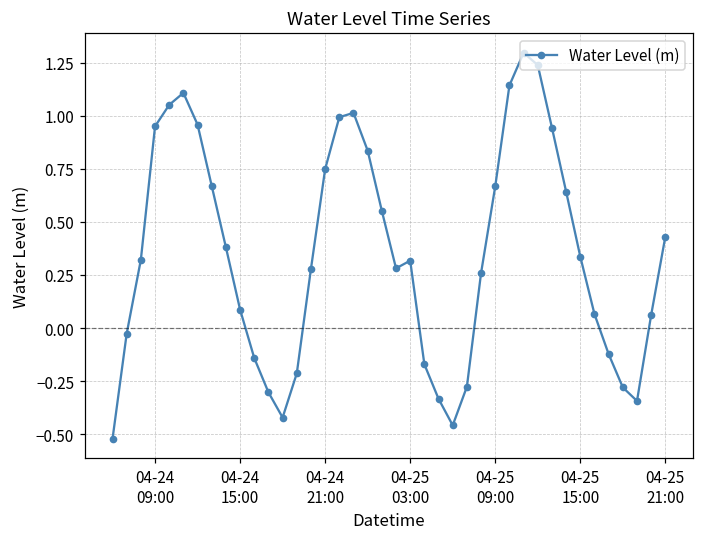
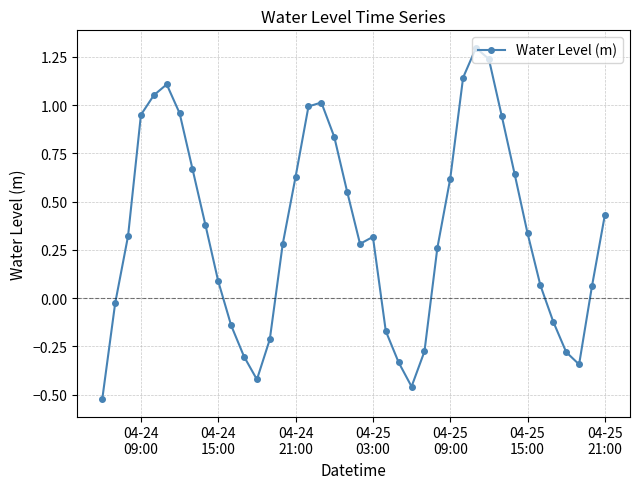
  {
    "04-24 09:00": 0.95,
    "04-24 15:00": 0.09,
-   "04-24 21:00": 0.75,
+   "04-24 21:00": 0.63,
    "04-25 03:00": 0.32,
-   "04-25 09:00": 0.67,
+   "04-25 09:00": 0.62,
    "04-25 15:00": 0.34,
    "04-25 21:00": 0.43
  }
